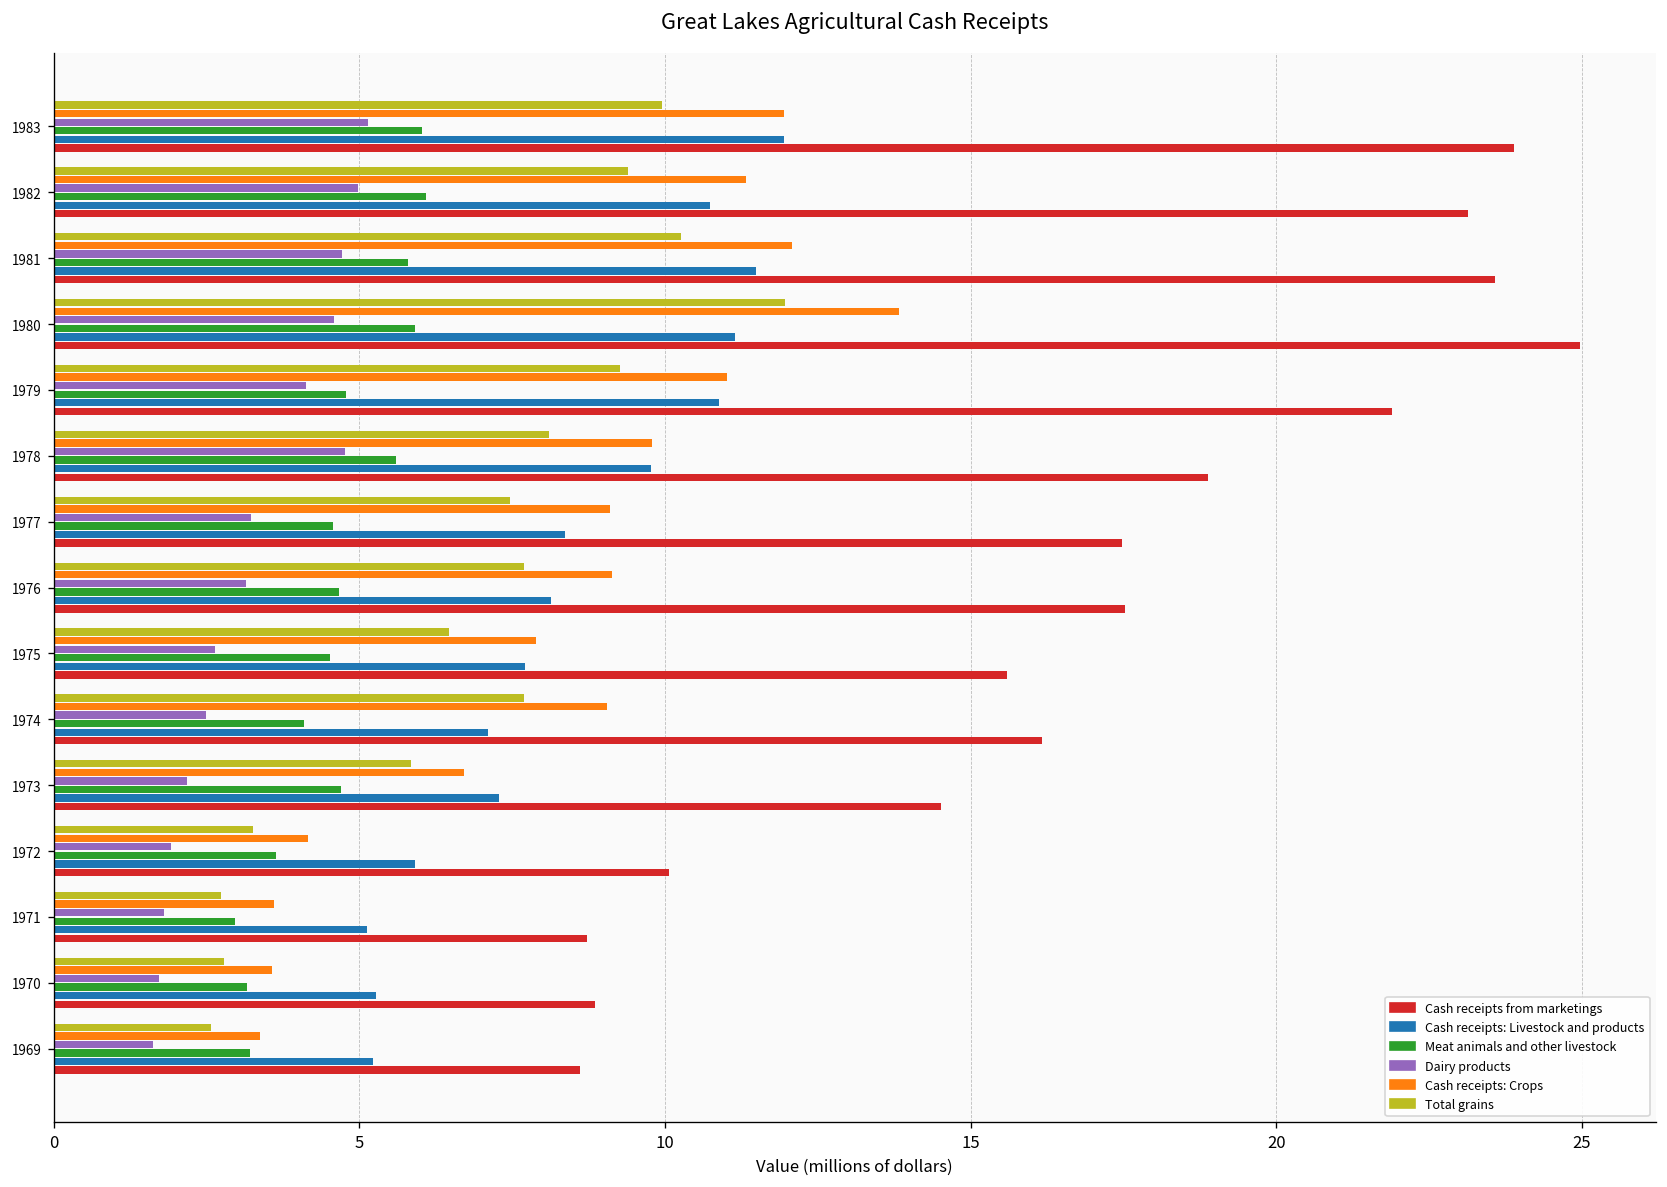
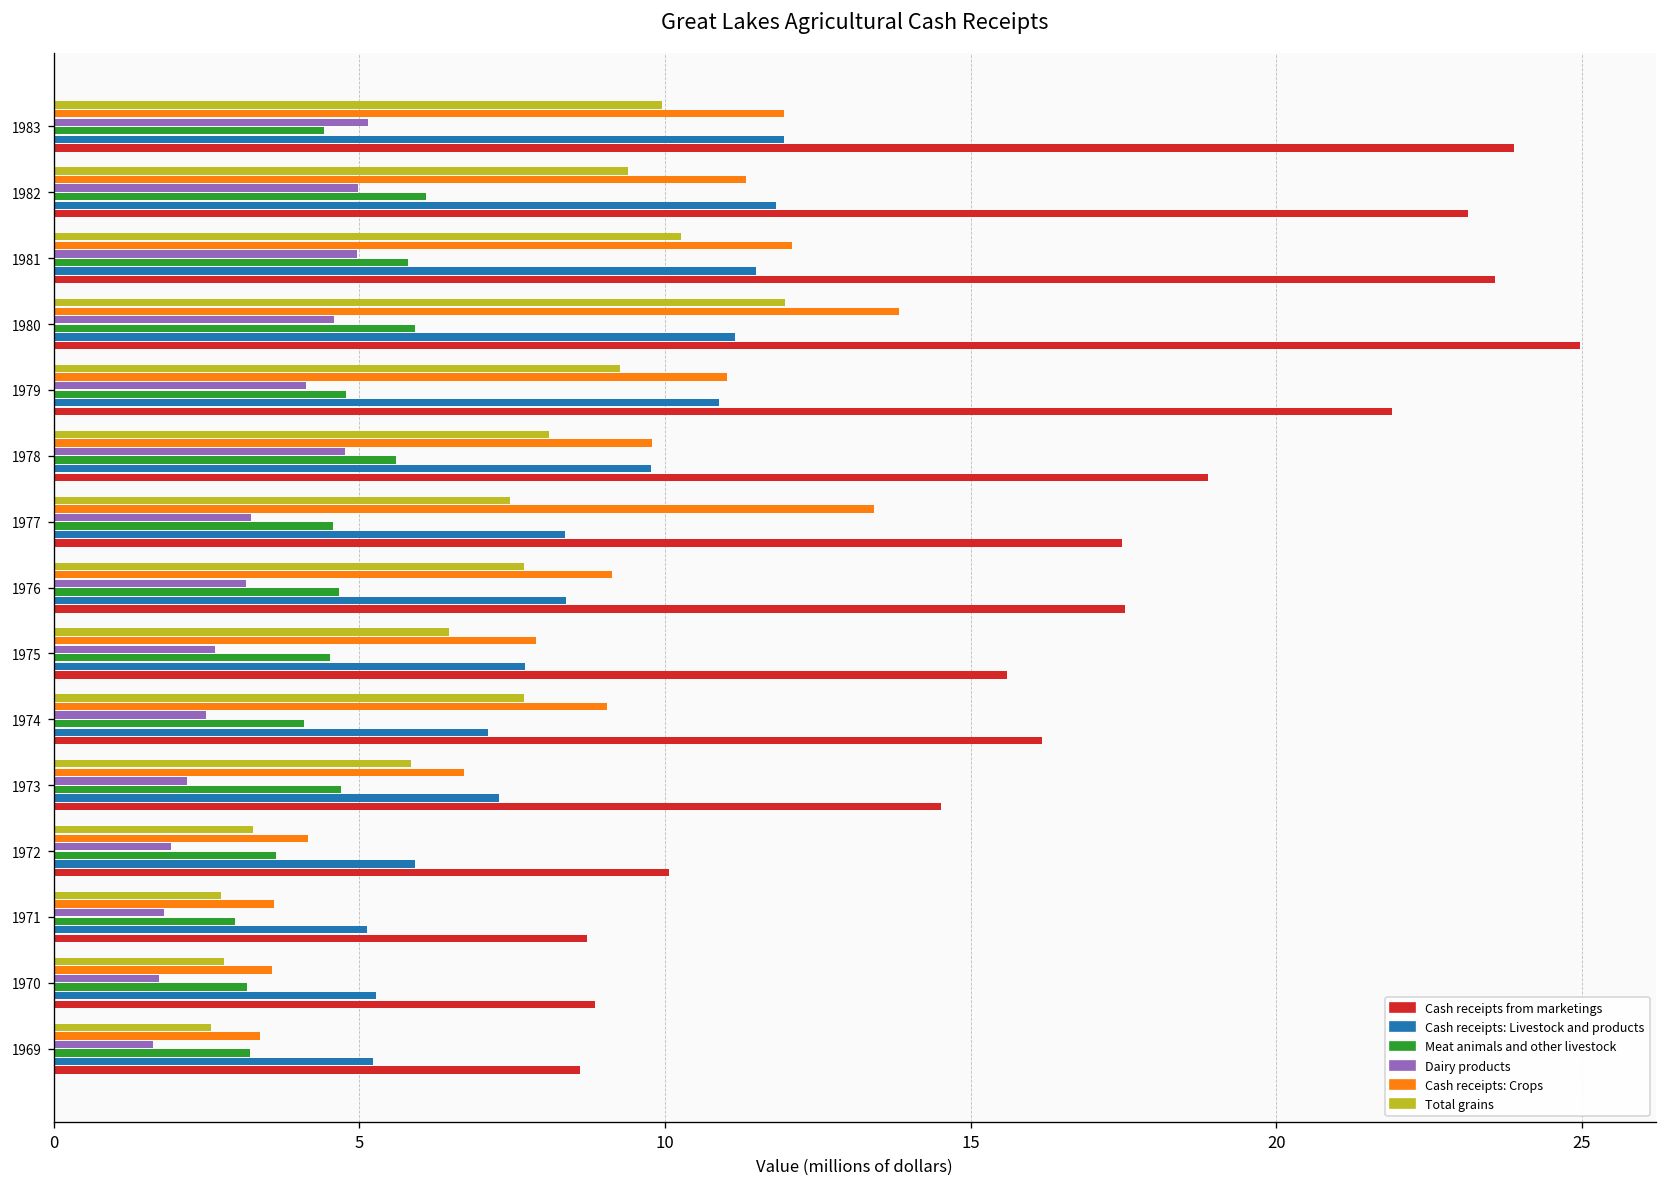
  {
    "Cash receipts from marketings": {
      "1983": 23.9,
      "1982": 23.1,
      "1981": 23.6,
      "1980": 25.0,
      "1979": 21.9,
      "1978": 18.9,
      "1977": 17.5,
      "1976": 17.5,
      "1975": 15.6,
      "1974": 16.2,
      "1973": 14.5,
      "1972": 10.1,
      "1971": 8.7,
      "1970": 8.9,
      "1969": 8.6
    },
    "Cash receipts: Livestock and products": {
      "1983": 11.9,
-     "1982": 10.7,
+     "1982": 11.8,
      "1981": 11.5,
      "1980": 11.1,
      "1979": 10.9,
      "1978": 9.8,
      "1977": 8.4,
-     "1976": 8.1,
+     "1976": 8.4,
      "1975": 7.7,
      "1974": 7.1,
      "1973": 7.3,
      "1972": 5.9,
      "1971": 5.1,
      "1970": 5.3,
      "1969": 5.2
    },
    "Meat animals and other livestock": {
-     "1983": 6.0,
+     "1983": 4.4,
      "1982": 6.1,
      "1981": 5.8,
      "1980": 5.9,
      "1979": 4.8,
      "1978": 5.6,
      "1977": 4.6,
      "1976": 4.7,
      "1975": 4.5,
      "1974": 4.1,
      "1973": 4.7,
      "1972": 3.6,
      "1971": 3.0,
      "1970": 3.2,
      "1969": 3.2
    },
    "Dairy products": {
      "1983": 5.1,
      "1982": 5.0,
-     "1981": 4.7,
+     "1981": 5.0,
      "1980": 4.6,
      "1979": 4.1,
      "1978": 4.8,
      "1977": 3.2,
      "1976": 3.1,
      "1975": 2.6,
      "1974": 2.5,
      "1973": 2.2,
      "1972": 1.9,
      "1971": 1.8,
      "1970": 1.7,
      "1969": 1.6
    },
    "Cash receipts: Crops": {
      "1983": 11.9,
      "1982": 11.3,
      "1981": 12.1,
      "1980": 13.8,
      "1979": 11.0,
      "1978": 9.8,
-     "1977": 9.1,
+     "1977": 13.4,
      "1976": 9.1,
      "1975": 7.9,
      "1974": 9.1,
      "1973": 6.7,
      "1972": 4.2,
      "1971": 3.6,
      "1970": 3.6,
      "1969": 3.4
    },
    "Total grains": {
      "1983": 10.0,
      "1982": 9.4,
      "1981": 10.3,
      "1980": 12.0,
      "1979": 9.3,
      "1978": 8.1,
      "1977": 7.5,
      "1976": 7.7,
      "1975": 6.5,
      "1974": 7.7,
      "1973": 5.8,
      "1972": 3.3,
      "1971": 2.7,
      "1970": 2.8,
      "1969": 2.6
    }
  }
